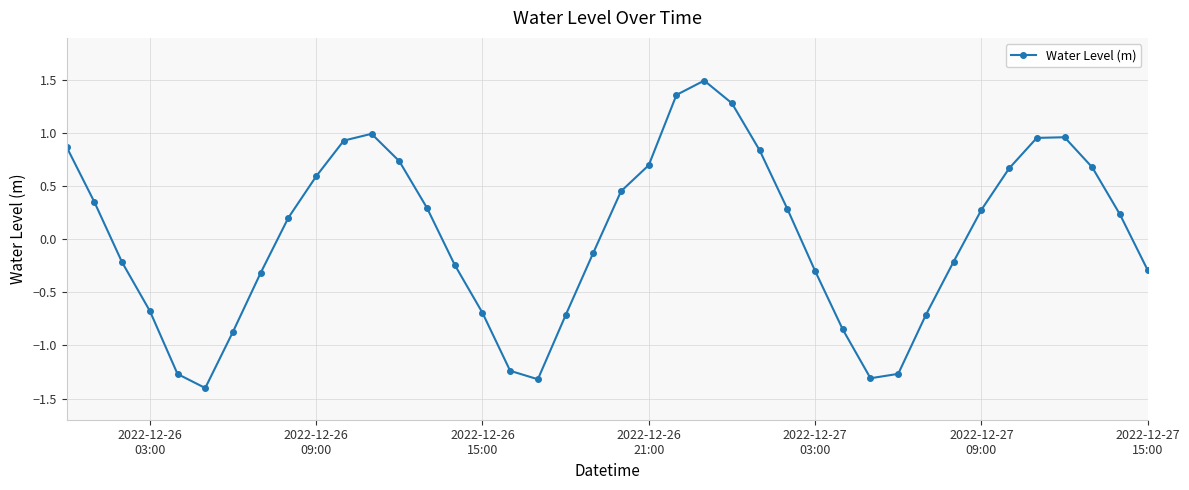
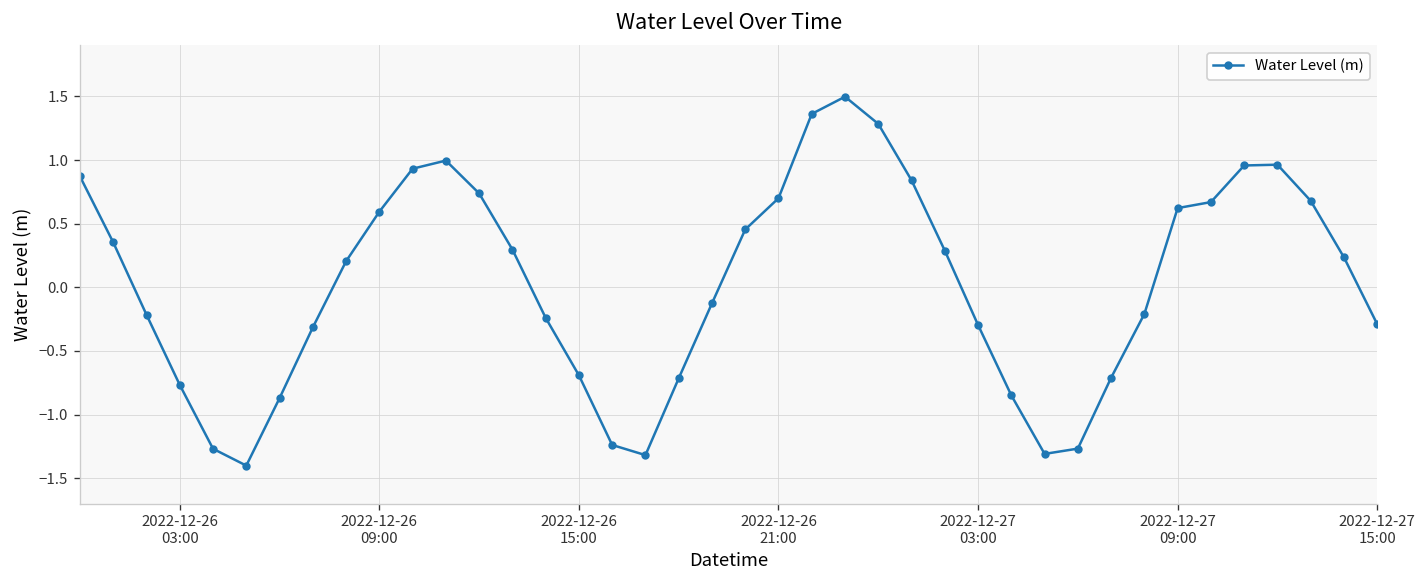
  {
-   "2022-12-26 03:00": -0.67,
+   "2022-12-26 03:00": -0.77,
    "2022-12-26 09:00": 0.59,
    "2022-12-26 15:00": -0.69,
    "2022-12-26 21:00": 0.70,
    "2022-12-27 03:00": -0.30,
-   "2022-12-27 09:00": 0.28,
+   "2022-12-27 09:00": 0.62,
    "2022-12-27 15:00": -0.29
  }
